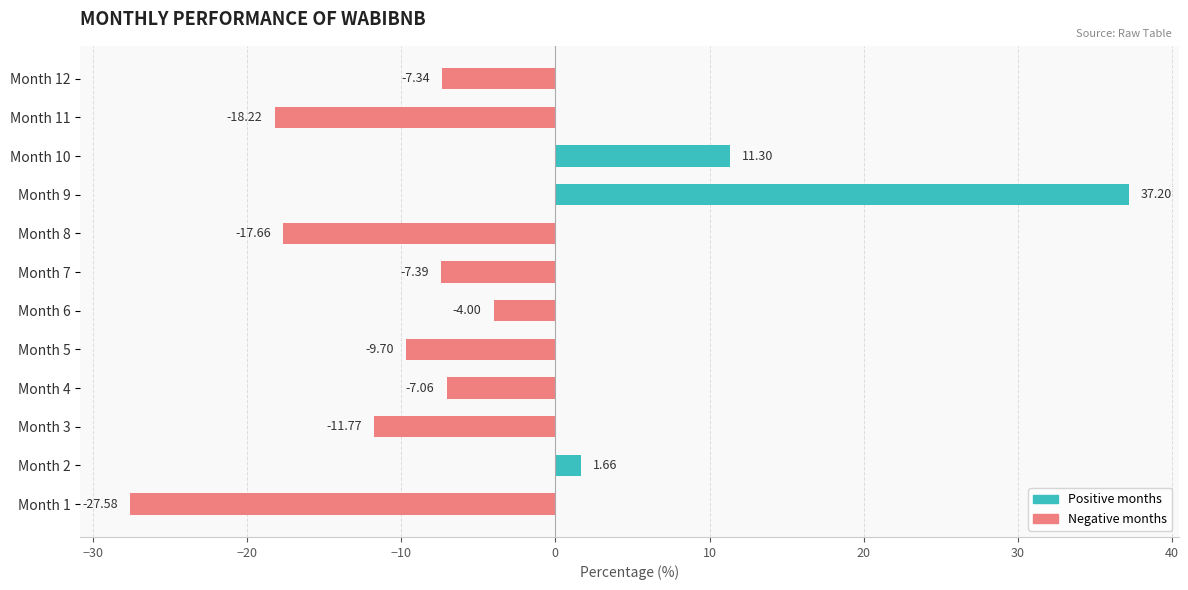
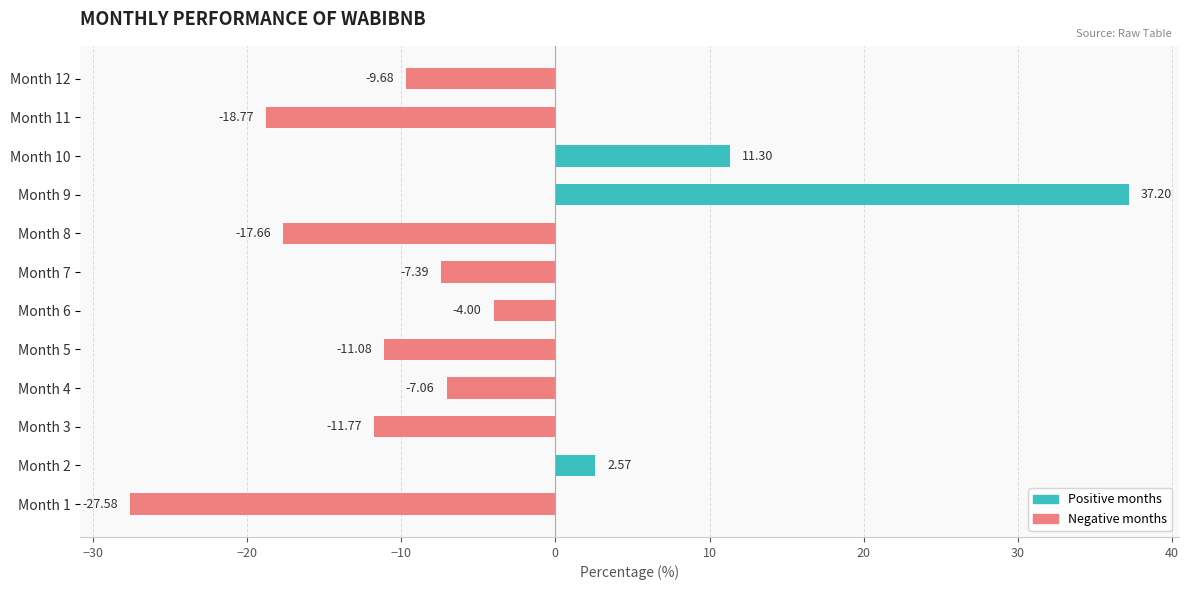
  {
-   "Month 12": -7.34,
-   "Month 11": -18.22,
+   "Month 12": -9.68,
+   "Month 11": -18.77,
    "Month 10": 11.30,
    "Month 9": 37.20,
    "Month 8": -17.66,
    "Month 7": -7.39,
    "Month 6": -4.00,
-   "Month 5": -9.70,
+   "Month 5": -11.08,
    "Month 4": -7.06,
    "Month 3": -11.77,
-   "Month 2": 1.66,
+   "Month 2": 2.57,
    "Month 1": -27.58
  }
